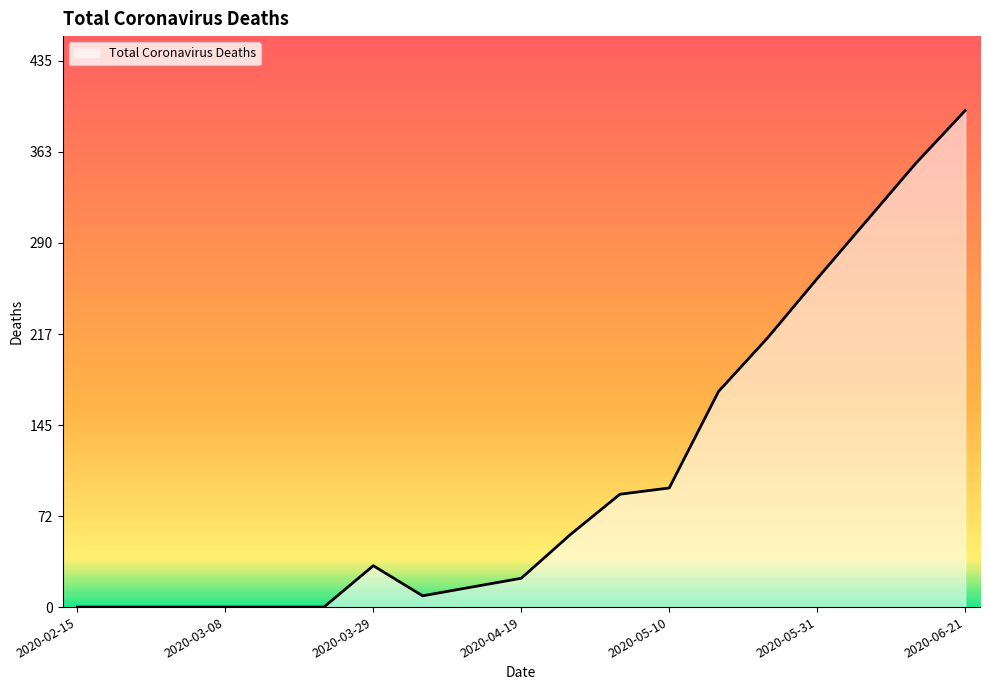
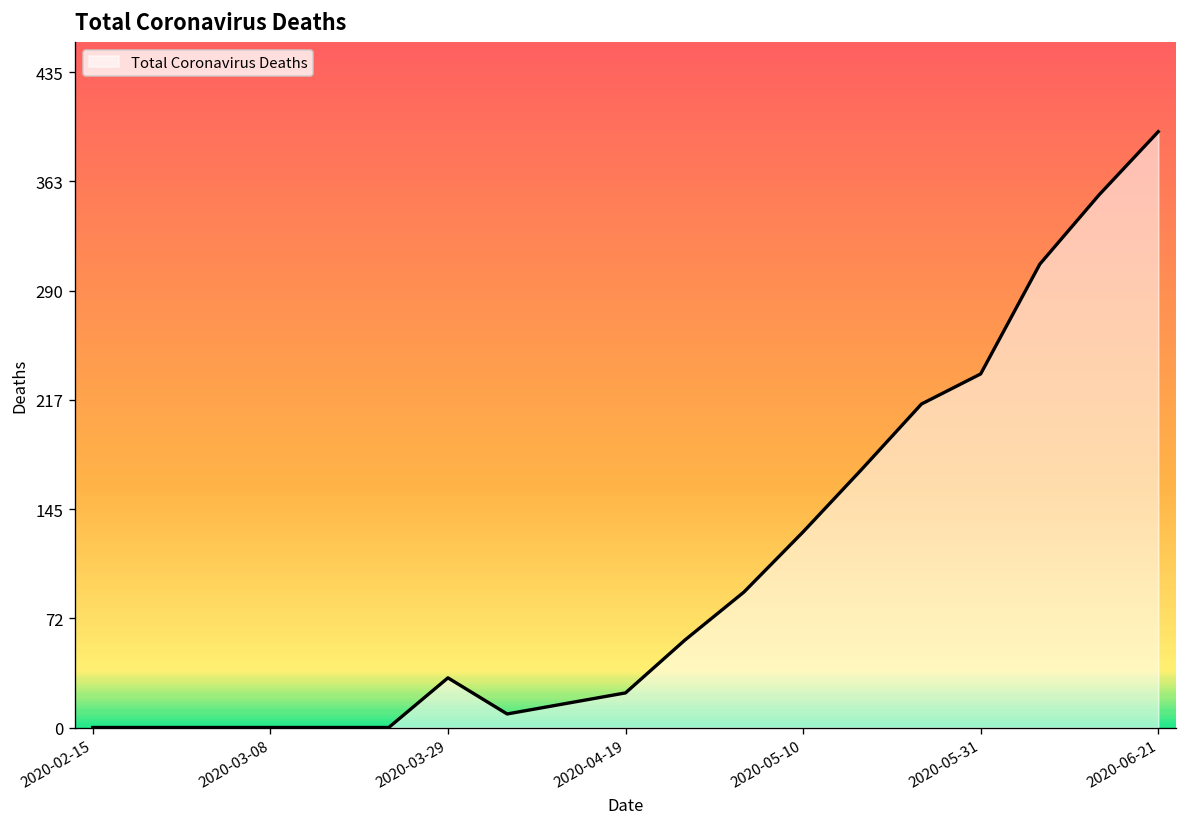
  {
    "2020-02-15": 0,
    "2020-03-08": 0,
    "2020-03-29": 33,
    "2020-04-19": 23,
-   "2020-05-10": 95,
-   "2020-05-31": 262,
+   "2020-05-10": 130,
+   "2020-05-31": 235,
    "2020-06-21": 396
  }
